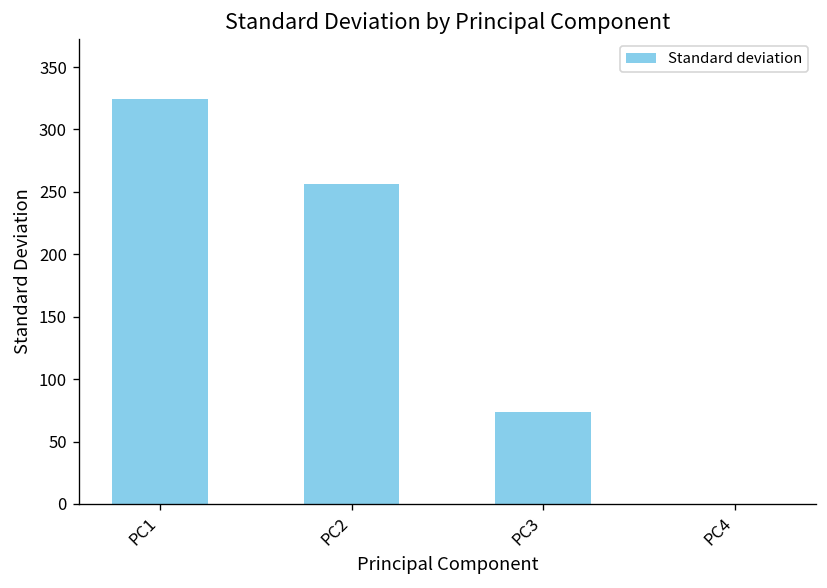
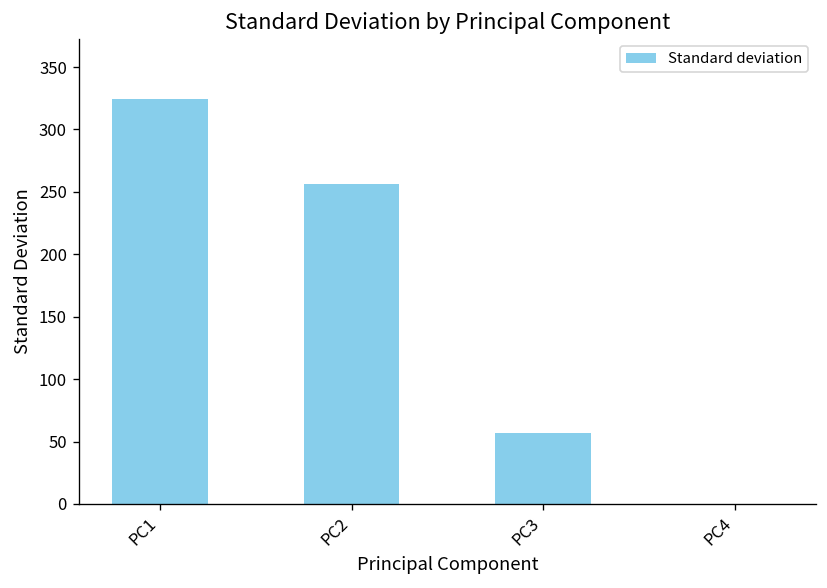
  {
    "PC1": 324,
    "PC2": 256,
-   "PC3": 74,
+   "PC3": 57,
    "PC4": 0
  }
